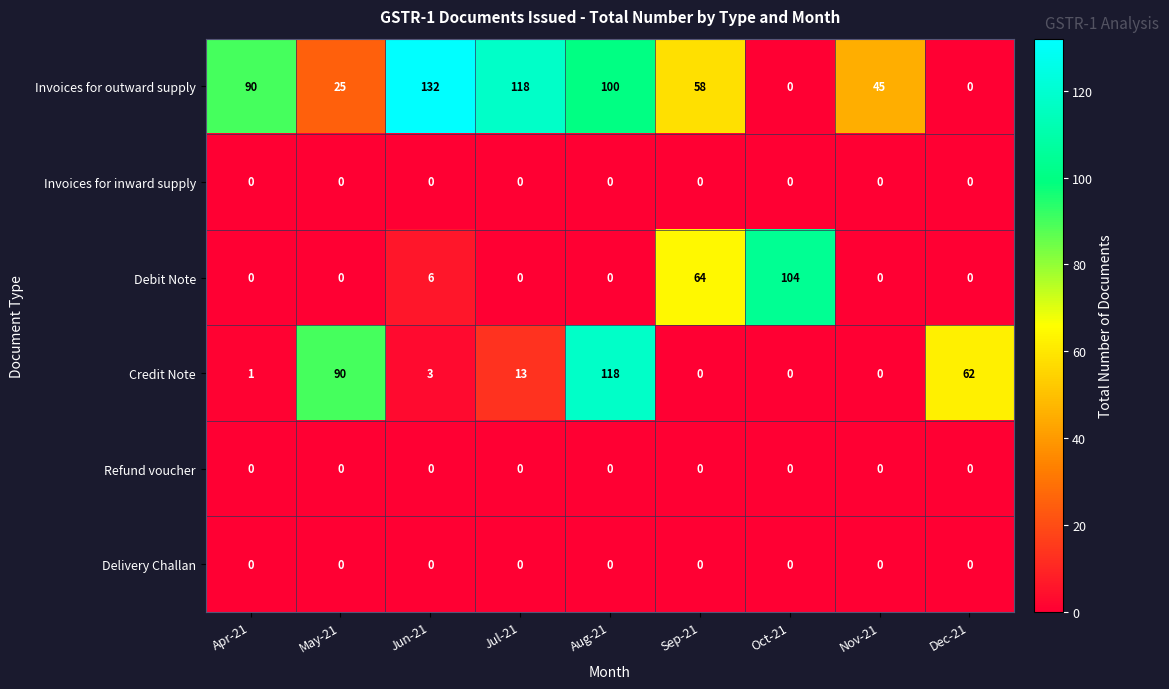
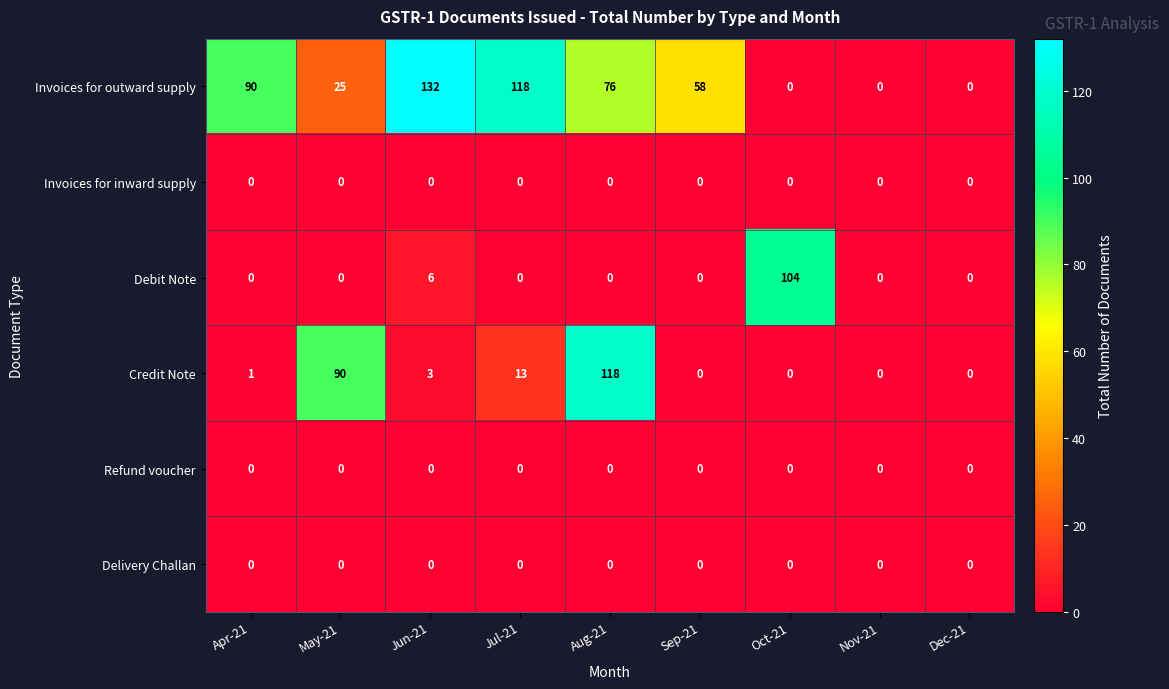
  {
    "Invoices for outward supply": {
      "Apr-21": 90,
      "May-21": 25,
      "Jun-21": 132,
      "Jul-21": 118,
-     "Aug-21": 100,
+     "Aug-21": 76,
      "Sep-21": 58,
      "Oct-21": 0,
-     "Nov-21": 45,
+     "Nov-21": 0,
      "Dec-21": 0
    },
    "Invoices for inward supply": {
      "Apr-21": 0,
      "May-21": 0,
      "Jun-21": 0,
      "Jul-21": 0,
      "Aug-21": 0,
      "Sep-21": 0,
      "Oct-21": 0,
      "Nov-21": 0,
      "Dec-21": 0
    },
    "Debit Note": {
      "Apr-21": 0,
      "May-21": 0,
      "Jun-21": 6,
      "Jul-21": 0,
      "Aug-21": 0,
-     "Sep-21": 64,
+     "Sep-21": 0,
      "Oct-21": 104,
      "Nov-21": 0,
      "Dec-21": 0
    },
    "Credit Note": {
      "Apr-21": 1,
      "May-21": 90,
      "Jun-21": 3,
      "Jul-21": 13,
      "Aug-21": 118,
      "Sep-21": 0,
      "Oct-21": 0,
      "Nov-21": 0,
-     "Dec-21": 62
+     "Dec-21": 0
    },
    "Refund voucher": {
      "Apr-21": 0,
      "May-21": 0,
      "Jun-21": 0,
      "Jul-21": 0,
      "Aug-21": 0,
      "Sep-21": 0,
      "Oct-21": 0,
      "Nov-21": 0,
      "Dec-21": 0
    },
    "Delivery Challan": {
      "Apr-21": 0,
      "May-21": 0,
      "Jun-21": 0,
      "Jul-21": 0,
      "Aug-21": 0,
      "Sep-21": 0,
      "Oct-21": 0,
      "Nov-21": 0,
      "Dec-21": 0
    }
  }
